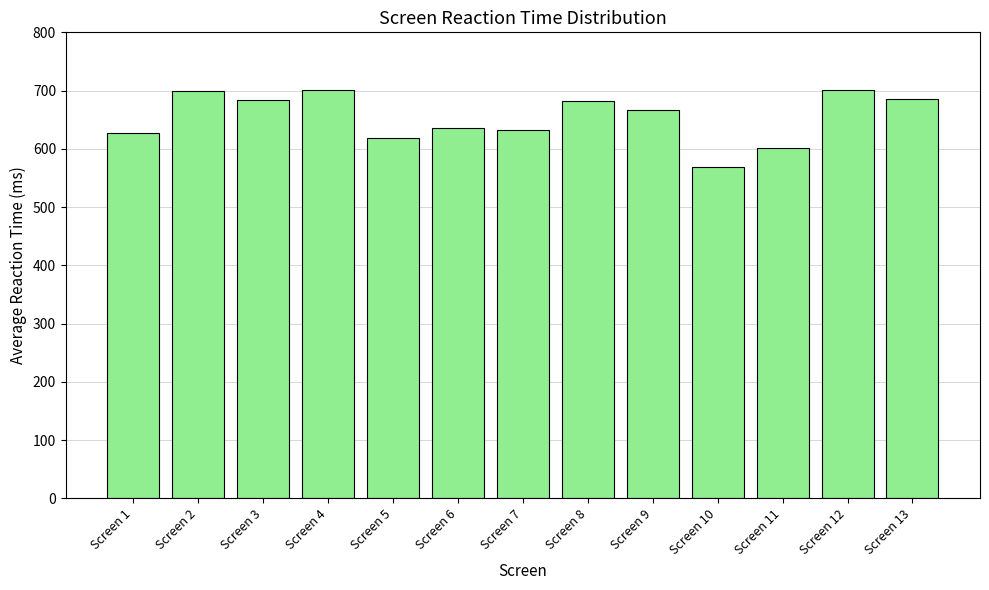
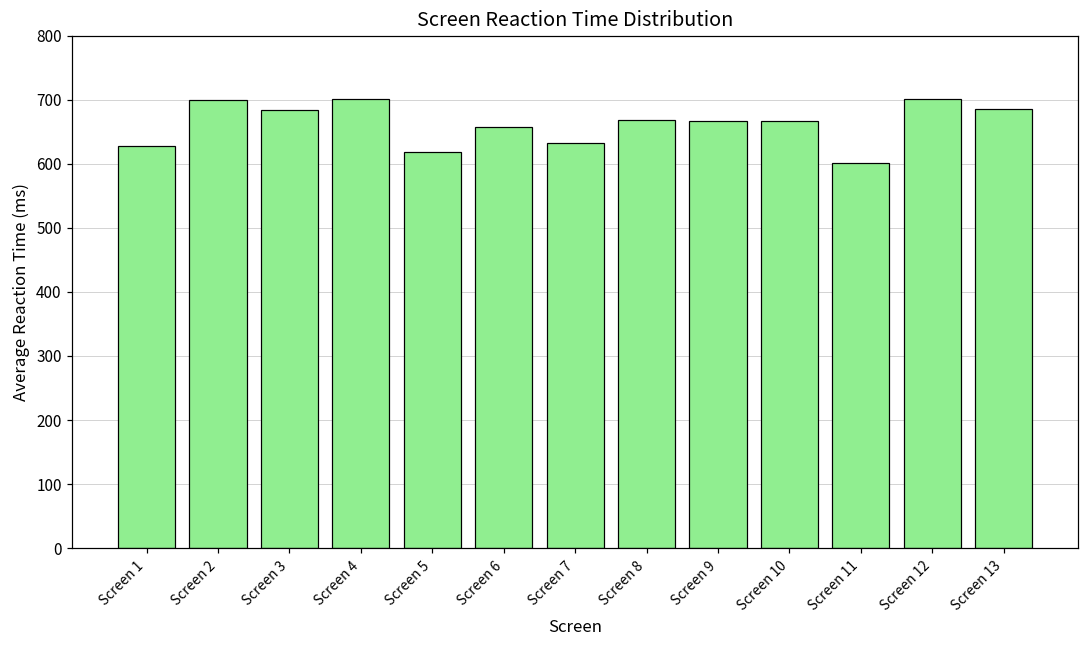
  {
    "Screen 1": 630,
    "Screen 2": 700,
    "Screen 3": 680,
    "Screen 4": 700,
    "Screen 5": 620,
-   "Screen 6": 640,
+   "Screen 6": 660,
    "Screen 7": 630,
-   "Screen 8": 680,
+   "Screen 8": 670,
    "Screen 9": 670,
-   "Screen 10": 570,
+   "Screen 10": 670,
    "Screen 11": 600,
    "Screen 12": 700,
    "Screen 13": 690
  }
